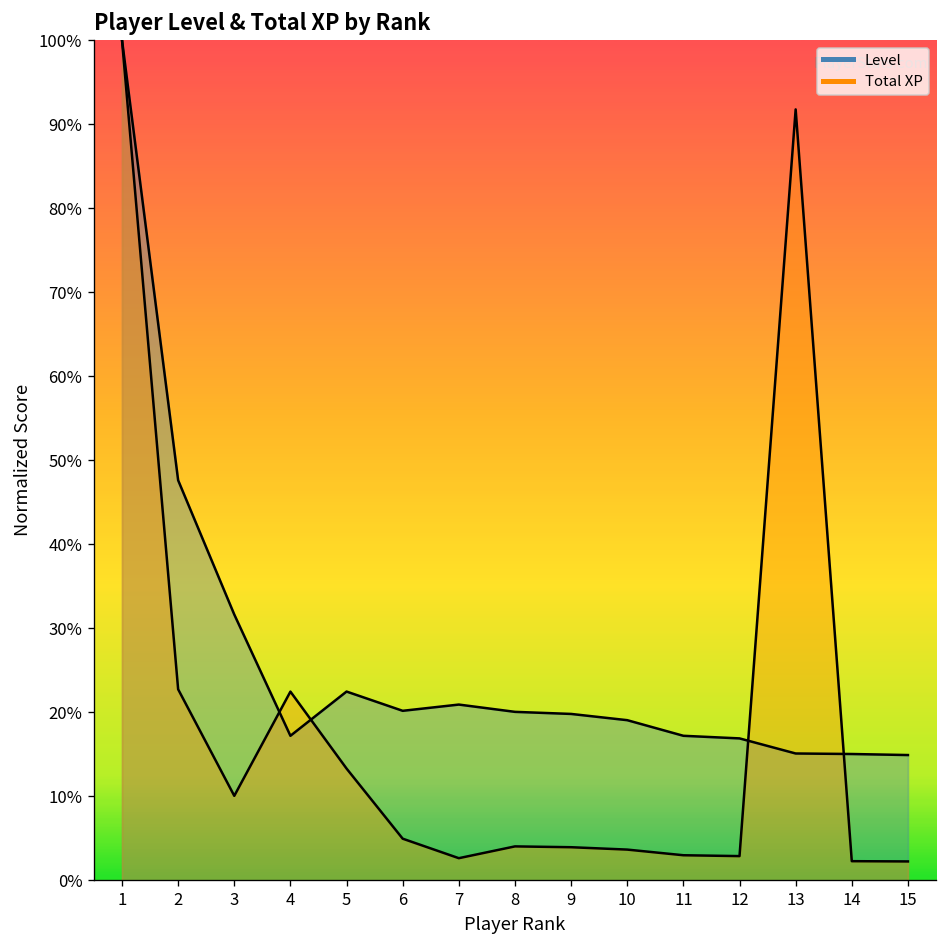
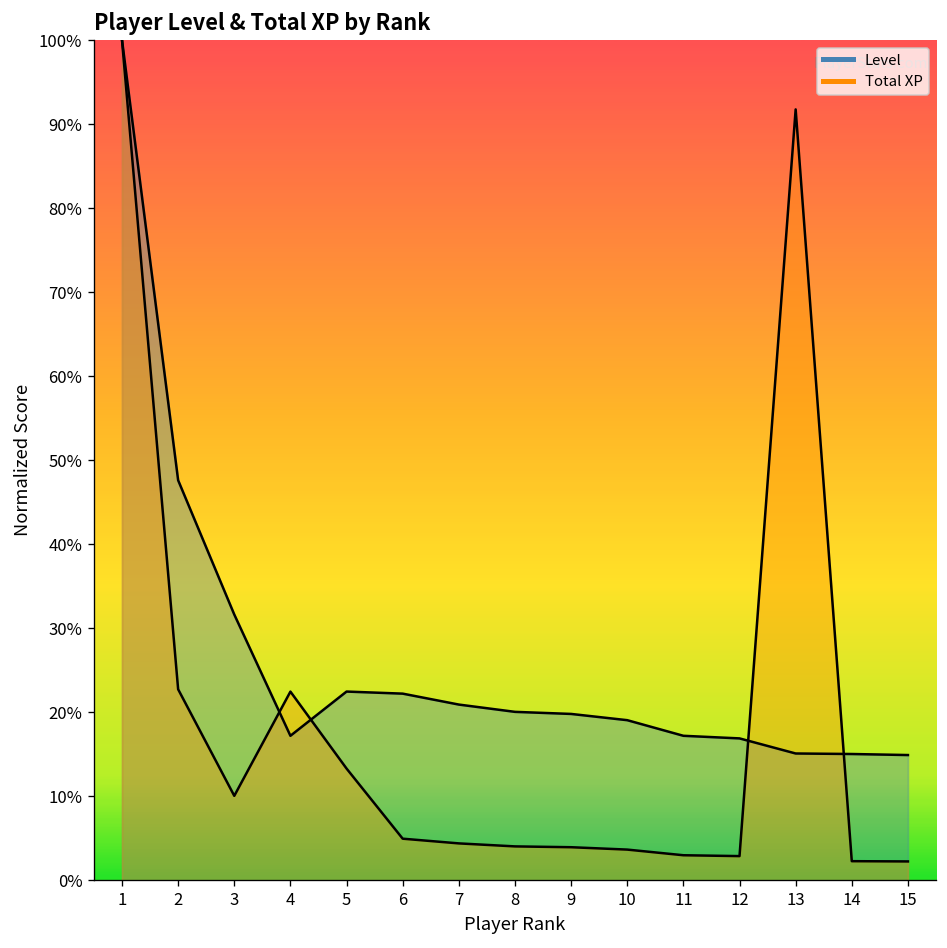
  {
    "Level": {
      "2": "48%",
      "3": "32%",
      "4": "17%",
      "5": "22%",
-     "6": "20%",
+     "6": "22%",
      "7": "21%",
      "8": "20%",
      "9": "20%",
      "10": "19%",
      "11": "17%",
      "12": "17%",
      "13": "15%",
      "14": "15%",
      "15": "15%"
    },
    "Total XP": {
      "2": "23%",
      "3": "10%",
      "4": "22%",
      "5": "13%",
      "6": "5%",
-     "7": "3%",
+     "7": "4%",
      "8": "4%",
      "9": "4%",
      "10": "4%",
      "11": "3%",
      "12": "3%",
      "13": "92%",
      "14": "2%",
      "15": "2%"
    }
  }
